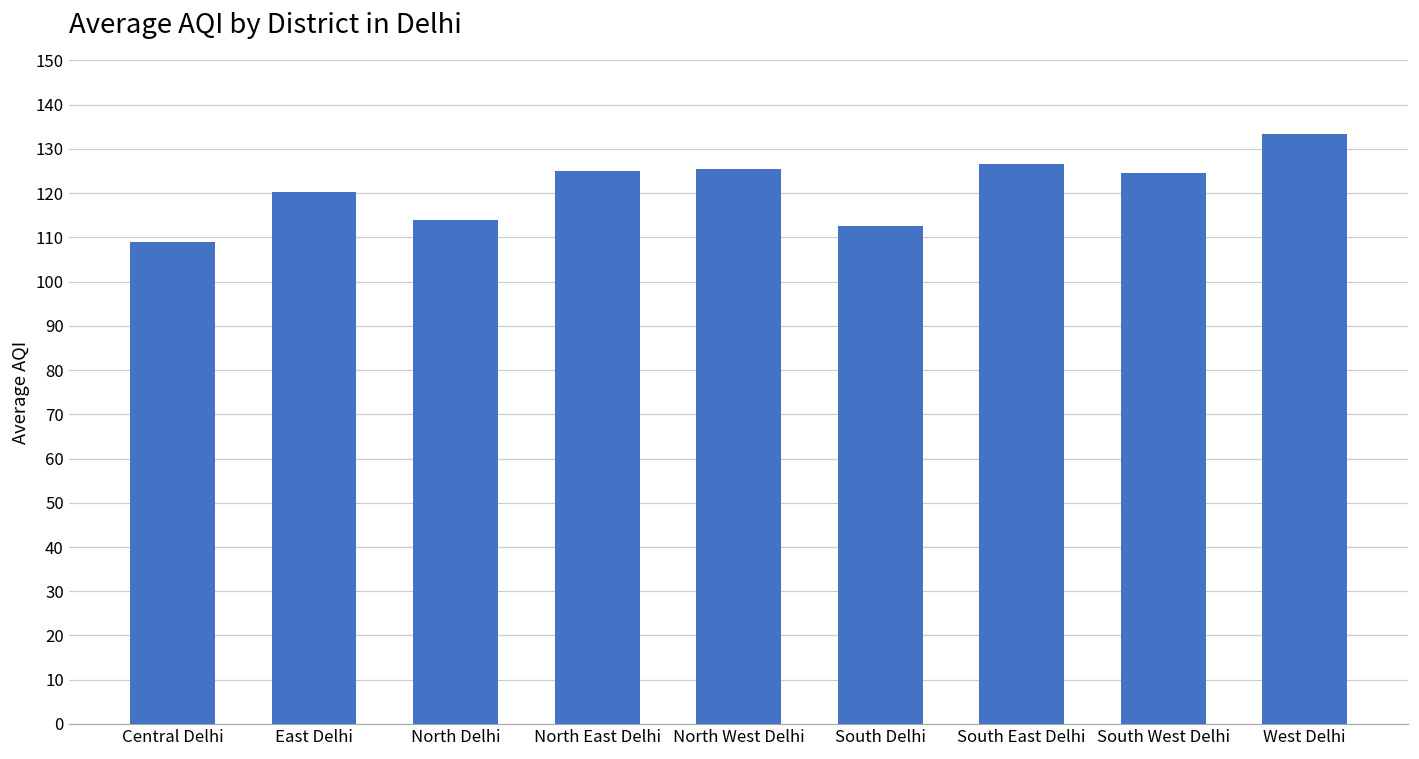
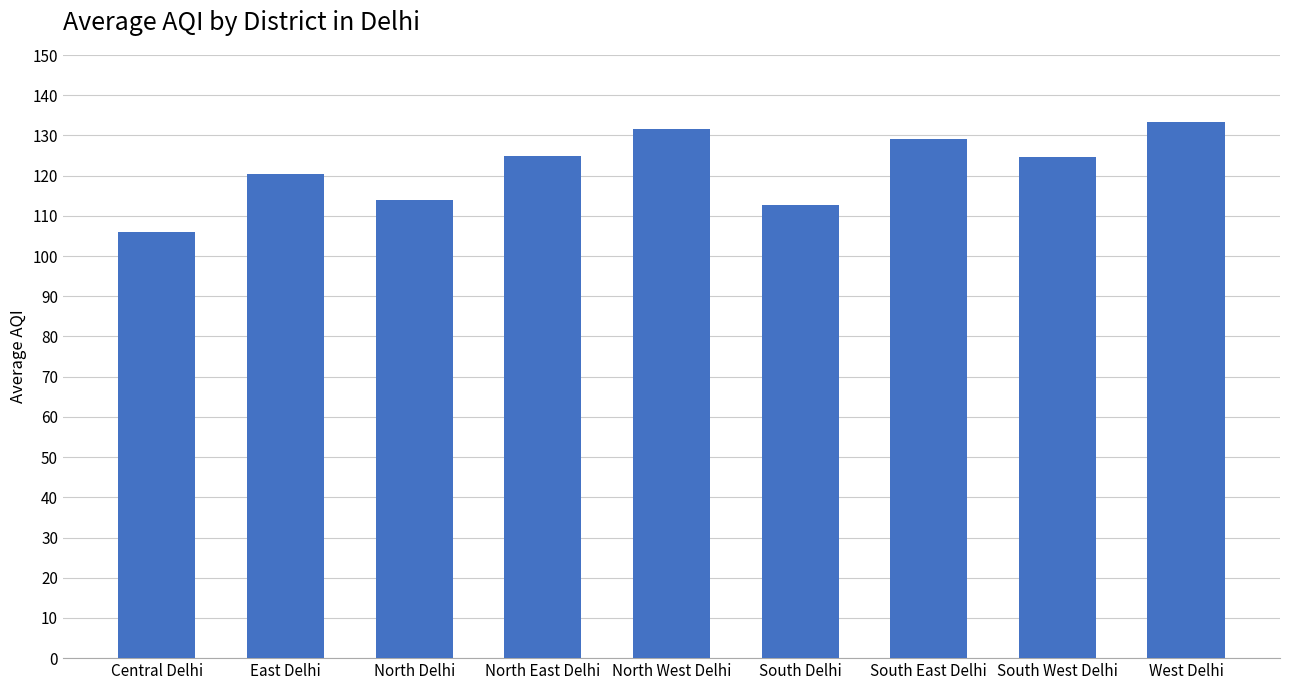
  {
-   "Central Delhi": 109,
+   "Central Delhi": 106,
    "East Delhi": 120,
    "North Delhi": 114,
    "North East Delhi": 125,
-   "North West Delhi": 125,
+   "North West Delhi": 132,
    "South Delhi": 113,
-   "South East Delhi": 127,
+   "South East Delhi": 129,
    "South West Delhi": 125,
    "West Delhi": 133
  }
